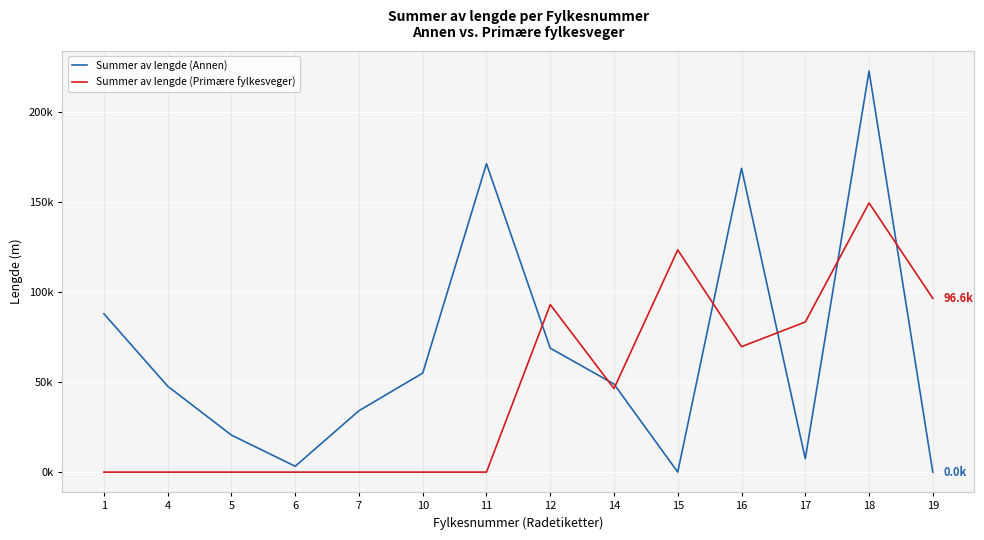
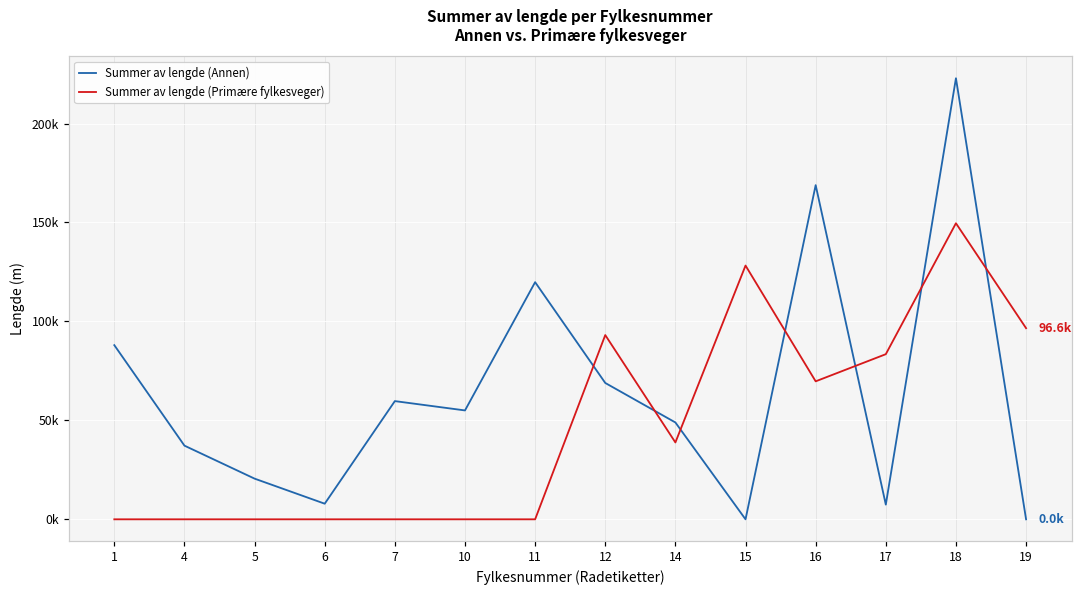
  {
    "Summer av lengde (Annen)": {
      "1": 88000,
-     "4": 48000,
+     "4": 37000,
      "5": 21000,
-     "6": 3000,
-     "7": 34000,
+     "6": 8000,
+     "7": 60000,
      "10": 55000,
-     "11": 171000,
+     "11": 120000,
      "12": 69000,
      "14": 49000,
      "15": 0,
      "16": 169000,
      "17": 7000,
      "18": 223000
    },
    "Summer av lengde (Primære fylkesveger)": {
      "1": 0,
      "4": 0,
      "5": 0,
      "6": 0,
      "7": 0,
      "10": 0,
      "11": 0,
      "12": 93000,
-     "14": 46000,
-     "15": 124000,
+     "14": 39000,
+     "15": 128000,
      "16": 70000,
      "17": 83000,
      "18": 150000
    }
  }
